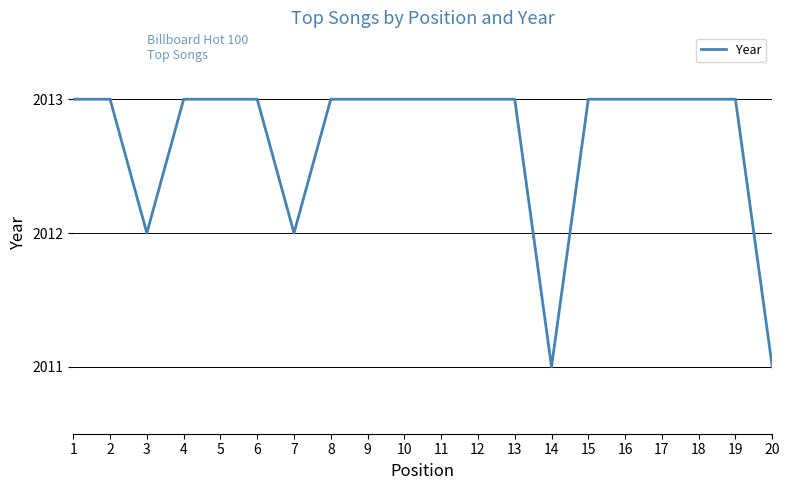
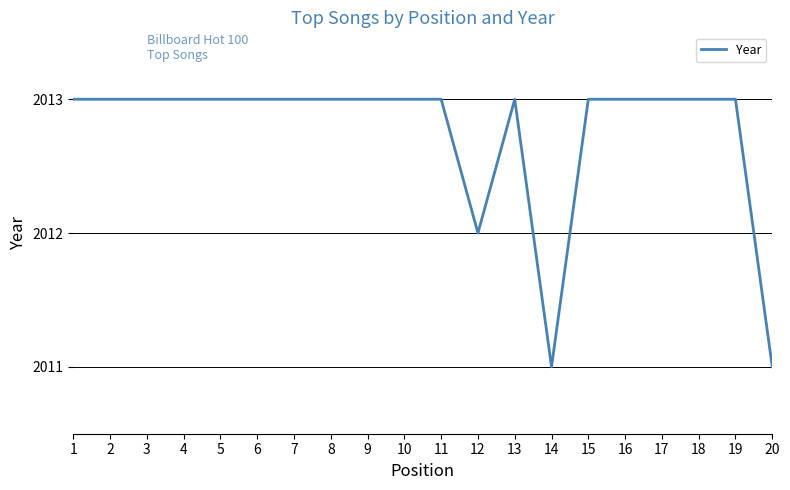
  {
    "1": 2013,
    "2": 2013,
-   "3": 2012,
+   "3": 2013,
    "4": 2013,
    "5": 2013,
    "6": 2013,
-   "7": 2012,
+   "7": 2013,
    "8": 2013,
    "9": 2013,
    "10": 2013,
    "11": 2013,
-   "12": 2013,
+   "12": 2012,
    "13": 2013,
    "14": 2011,
    "15": 2013,
    "16": 2013,
    "17": 2013,
    "18": 2013,
    "19": 2013,
    "20": 2011
  }
